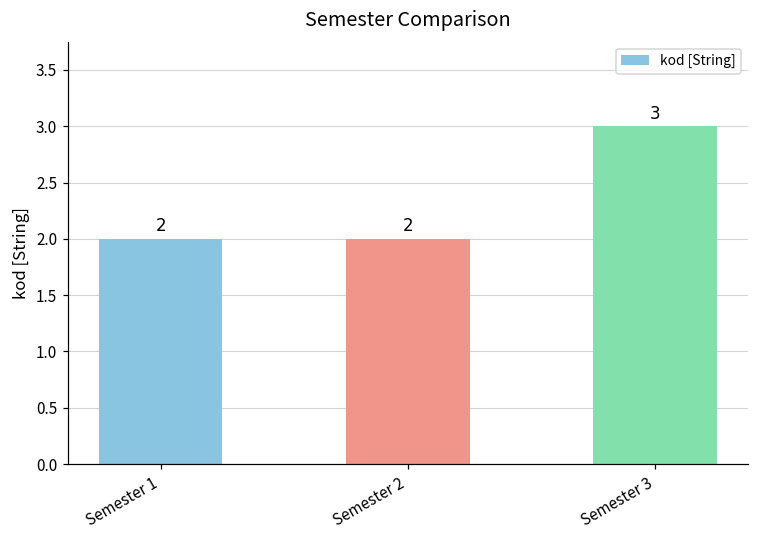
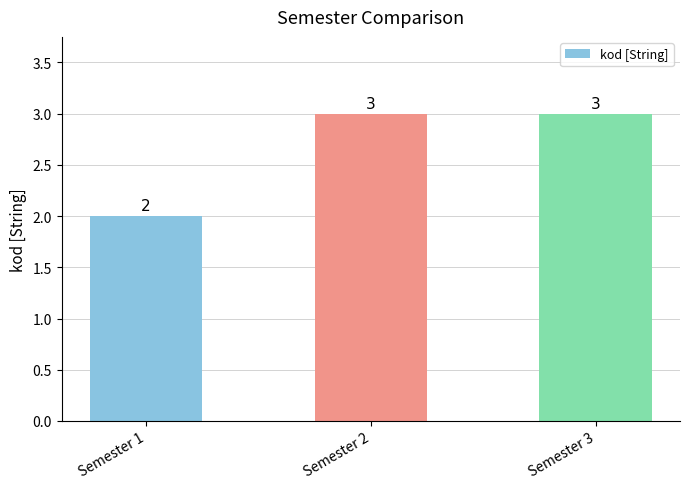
  {
    "Semester 1": 2,
-   "Semester 2": 2,
+   "Semester 2": 3,
    "Semester 3": 3
  }
